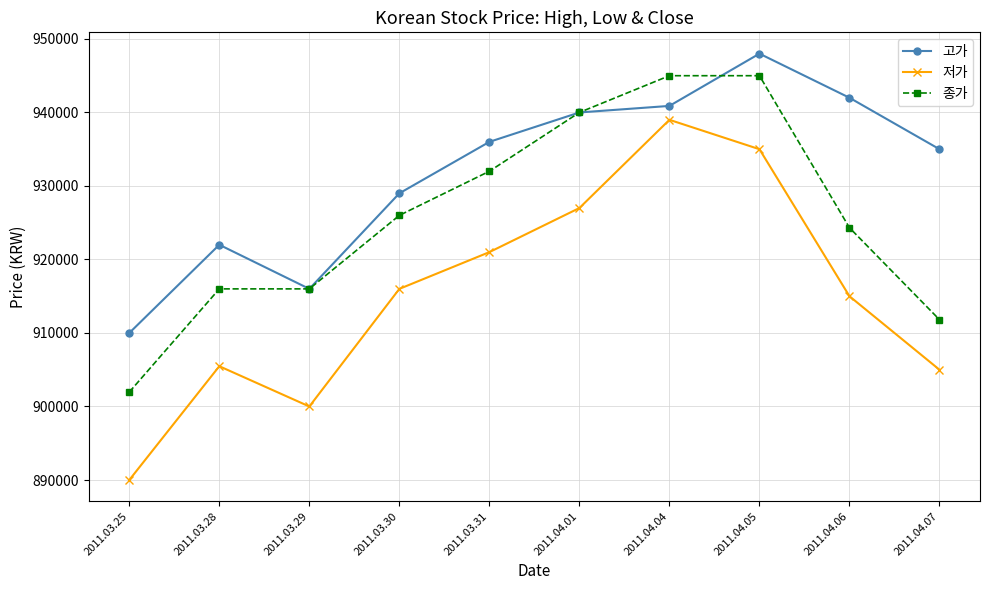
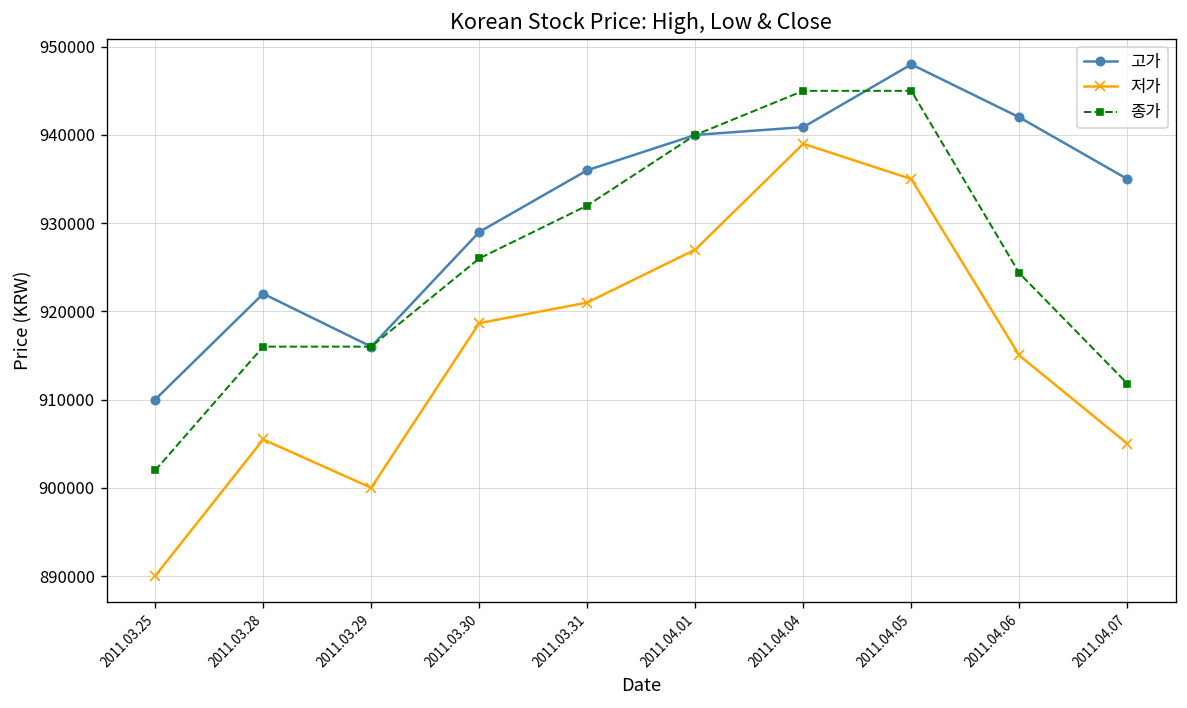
  {
    "고가": {
      "2011.03.25": 910000,
      "2011.03.28": 922000,
      "2011.03.30": 929000,
      "2011.03.31": 936000,
      "2011.04.04": 941000,
      "2011.04.05": 948000,
      "2011.04.06": 942000,
      "2011.04.07": 935000
    },
    "저가": {
      "2011.03.25": 890000,
      "2011.03.28": 905000,
      "2011.03.29": 900000,
-     "2011.03.30": 916000,
+     "2011.03.30": 919000,
      "2011.03.31": 921000,
      "2011.04.01": 927000,
      "2011.04.04": 939000,
      "2011.04.05": 935000,
      "2011.04.06": 915000,
      "2011.04.07": 905000
    },
    "종가": {
      "2011.03.25": 902000,
      "2011.03.28": 916000,
      "2011.03.30": 926000,
      "2011.03.31": 932000,
      "2011.04.04": 945000,
      "2011.04.05": 945000,
      "2011.04.06": 924000,
      "2011.04.07": 912000
    }
  }
